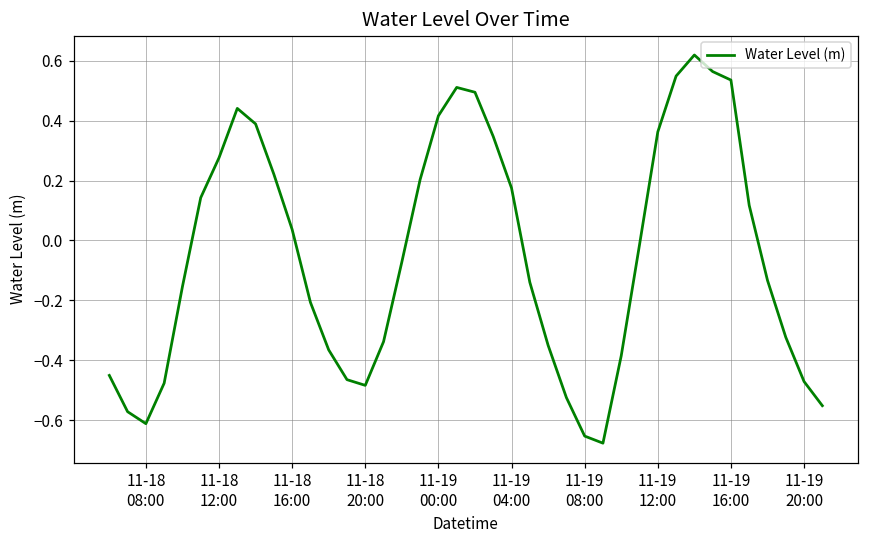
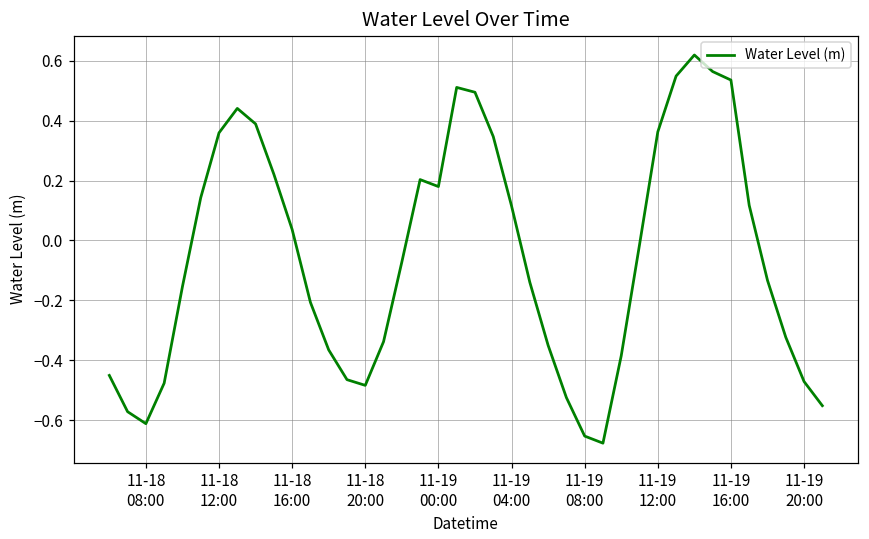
  {
    "11-18 08:00": -0.61,
-   "11-18 12:00": 0.28,
+   "11-18 12:00": 0.36,
    "11-18 16:00": 0.04,
    "11-18 20:00": -0.48,
-   "11-19 00:00": 0.42,
-   "11-19 04:00": 0.18,
+   "11-19 00:00": 0.18,
+   "11-19 04:00": 0.12,
    "11-19 08:00": -0.65,
    "11-19 12:00": 0.36,
    "11-19 16:00": 0.54,
    "11-19 20:00": -0.47
  }
